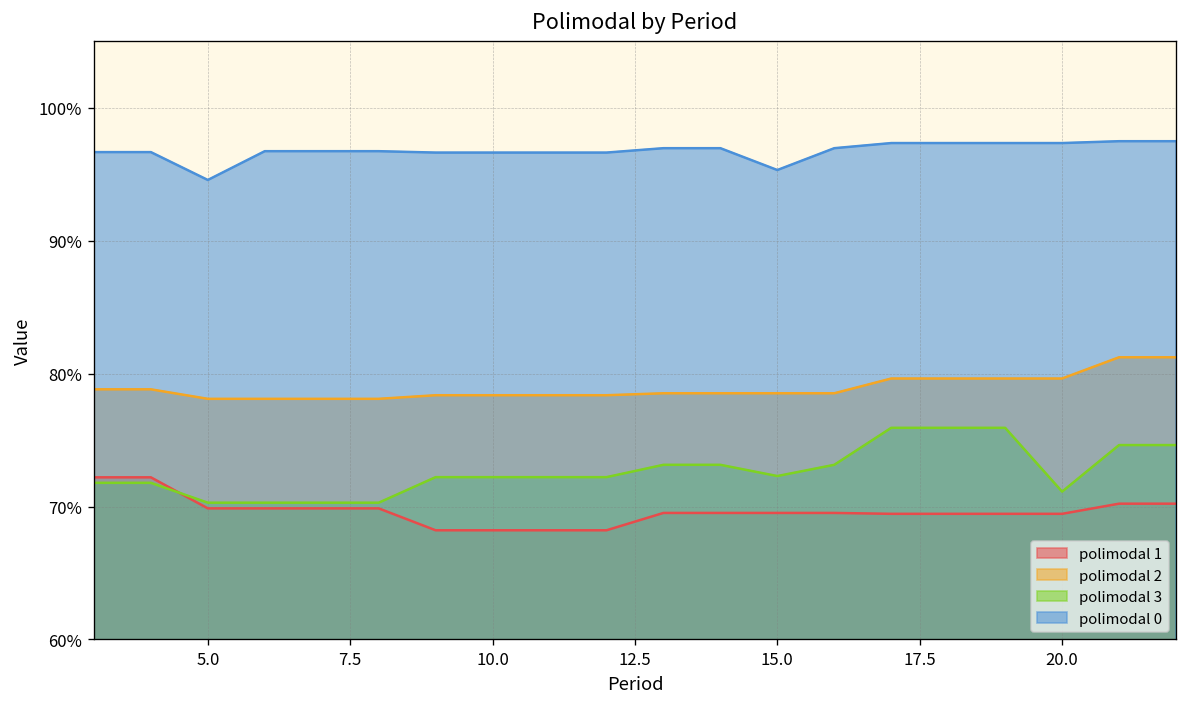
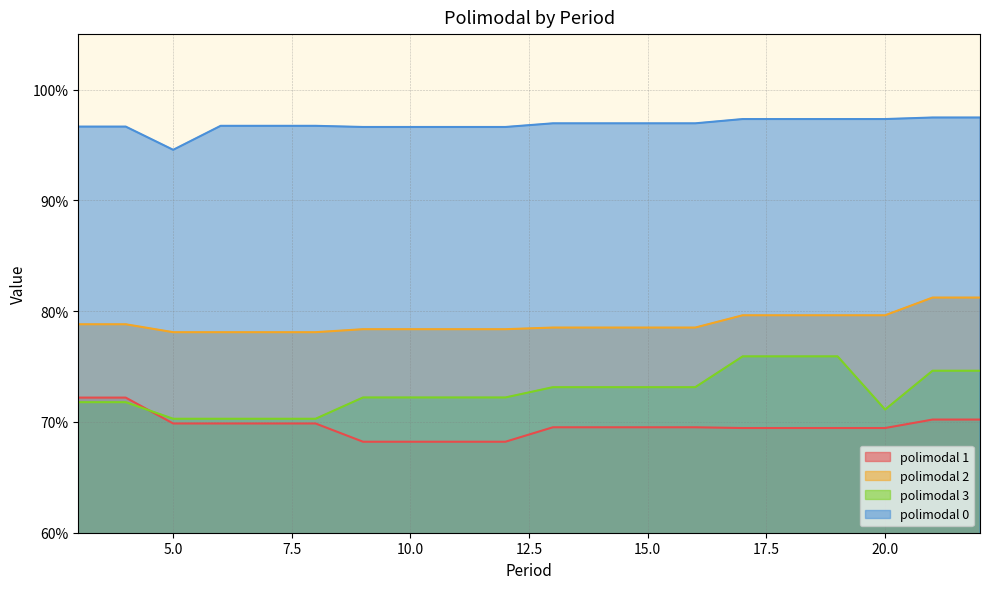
  {
    "polimodal 1": {
      "5.0": "69.9%",
      "10.0": "68.2%",
      "15.0": "69.5%",
      "20.0": "69.4%"
    },
    "polimodal 2": {
      "5.0": "78.1%",
      "10.0": "78.4%",
      "15.0": "78.5%",
      "20.0": "79.6%"
    },
    "polimodal 3": {
      "5.0": "70.3%",
      "10.0": "72.2%",
-     "15.0": "72.3%",
+     "15.0": "73.1%",
      "20.0": "71.1%"
    },
    "polimodal 0": {
      "5.0": "94.6%",
      "10.0": "96.6%",
-     "15.0": "95.3%",
+     "15.0": "96.9%",
      "20.0": "97.3%"
    }
  }
